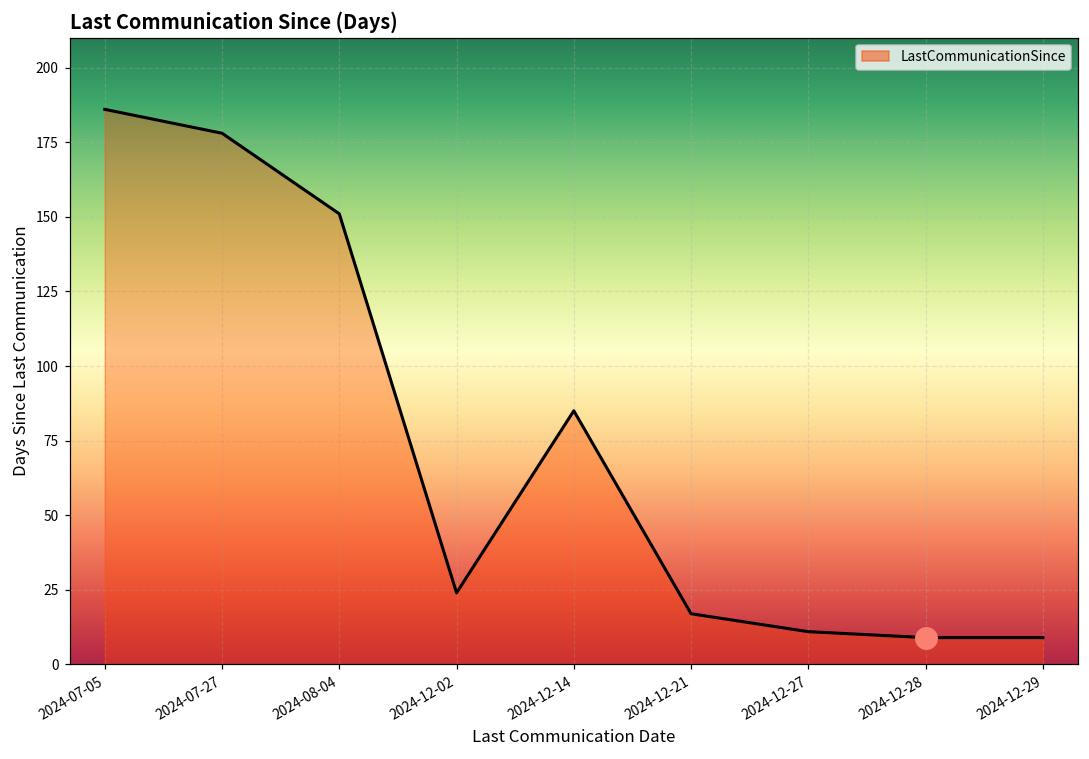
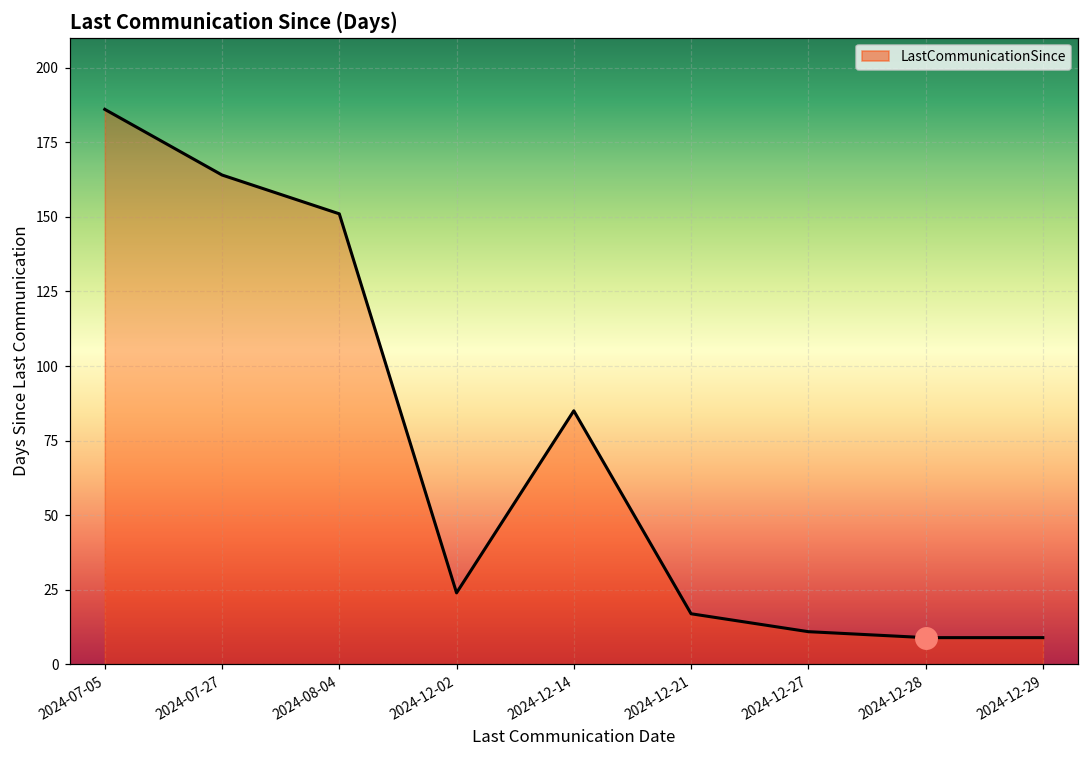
  {
    "LastCommunicationSince": {
      "2024-07-05": 186,
-     "2024-07-27": 178,
+     "2024-07-27": 164,
      "2024-08-04": 151,
      "2024-12-02": 24,
      "2024-12-14": 85,
      "2024-12-21": 17,
      "2024-12-27": 11,
      "2024-12-29": 9
    }
  }
